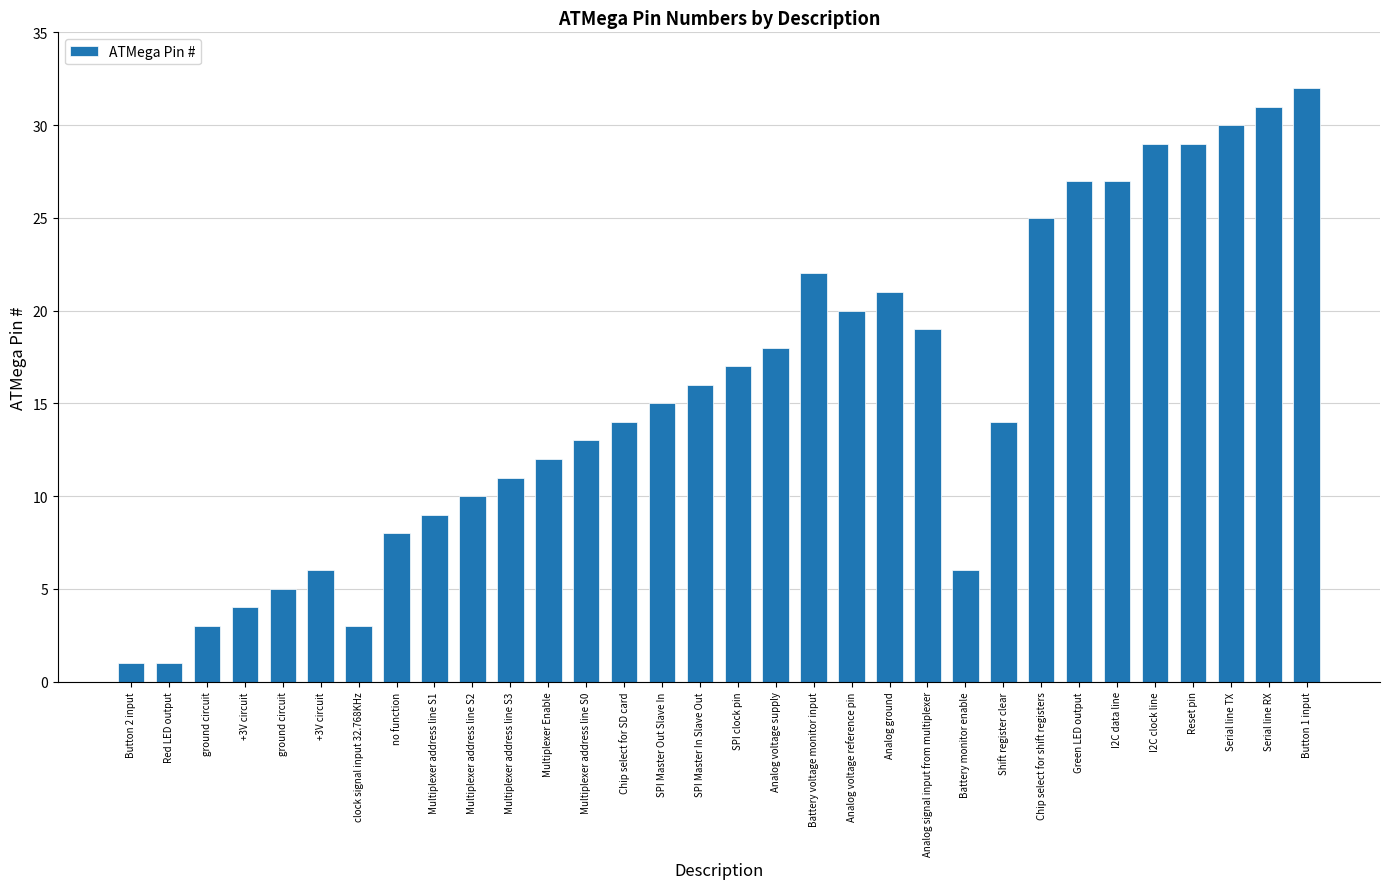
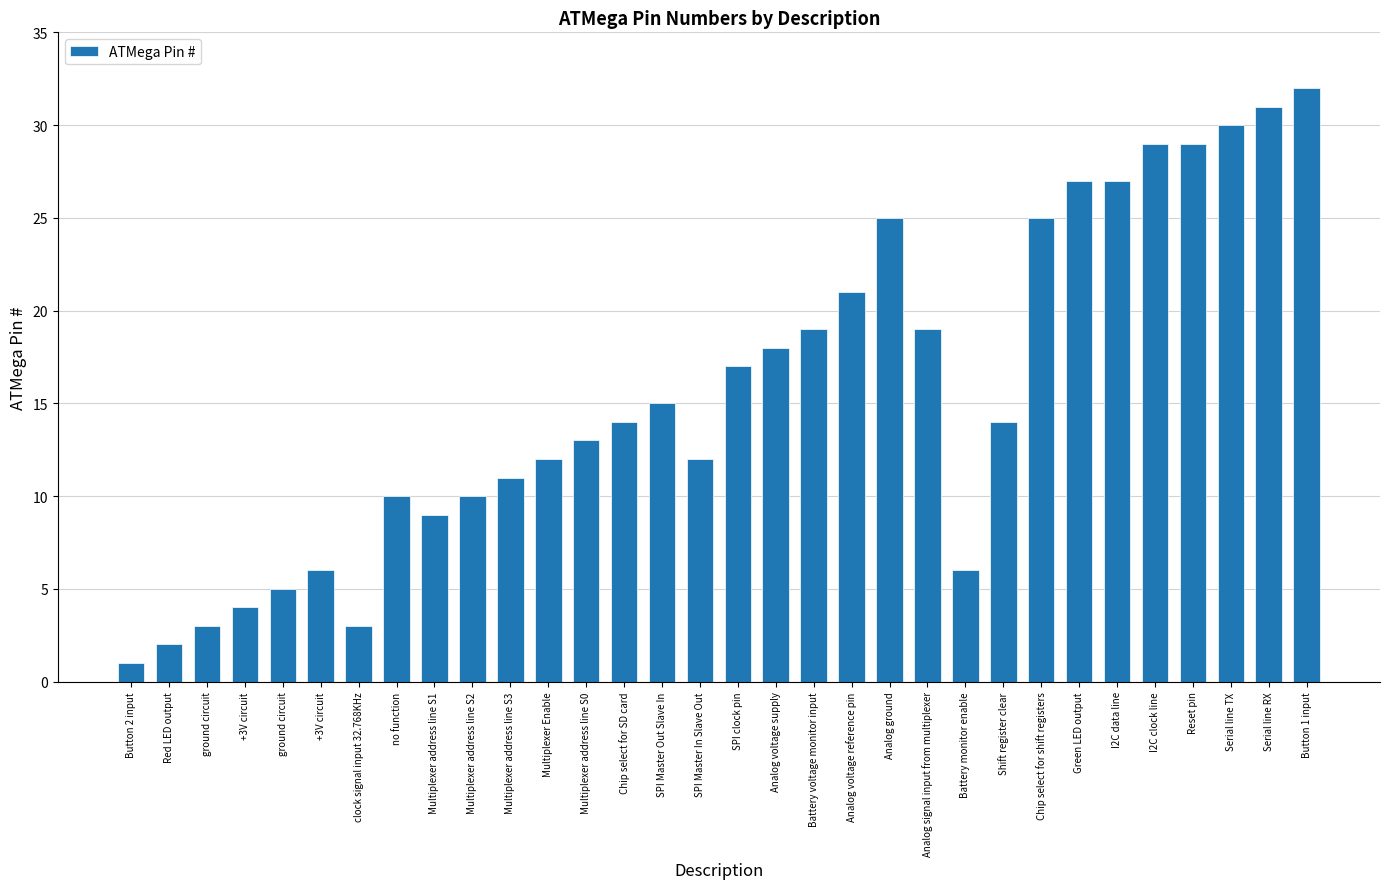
  {
    "Button 2 input": 1,
-   "Red LED output": 1,
+   "Red LED output": 2,
    "clock signal input 32.768KHz": 3,
-   "no function": 8,
+   "no function": 10,
    "Multiplexer address line S1": 9,
    "Multiplexer address line S2": 10,
    "Multiplexer address line S3": 11,
    "Multiplexer Enable": 12,
    "Multiplexer address line S0": 13,
    "Chip select for SD card": 14,
    "SPI Master Out Slave In": 15,
-   "SPI Master In Slave Out": 16,
+   "SPI Master In Slave Out": 12,
    "SPI clock pin": 17,
    "Analog voltage supply": 18,
-   "Battery voltage monitor input": 22,
-   "Analog voltage reference pin": 20,
-   "Analog ground": 21,
+   "Battery voltage monitor input": 19,
+   "Analog voltage reference pin": 21,
+   "Analog ground": 25,
    "Analog signal input from multiplexer": 19,
    "Battery monitor enable": 6,
    "Shift register clear": 14,
    "Chip select for shift registers": 25,
    "Green LED output": 27,
    "I2C data line": 27,
    "I2C clock line": 29,
    "Reset pin": 29,
    "Serial line TX": 30,
    "Serial line RX": 31,
    "Button 1 input": 32
  }
